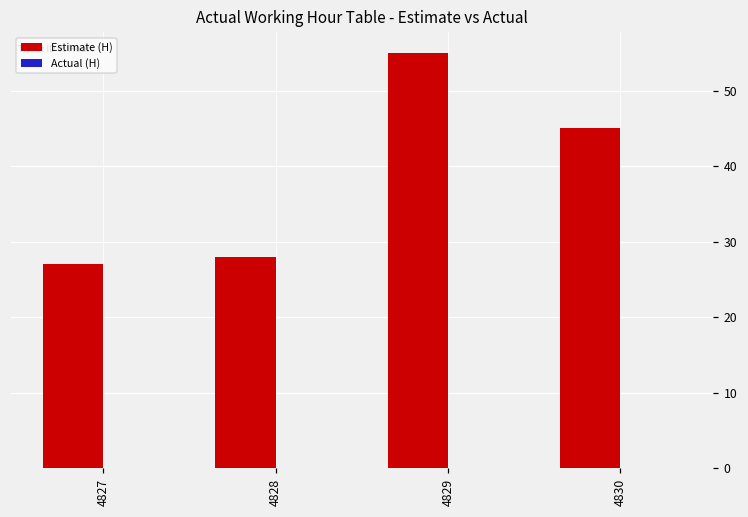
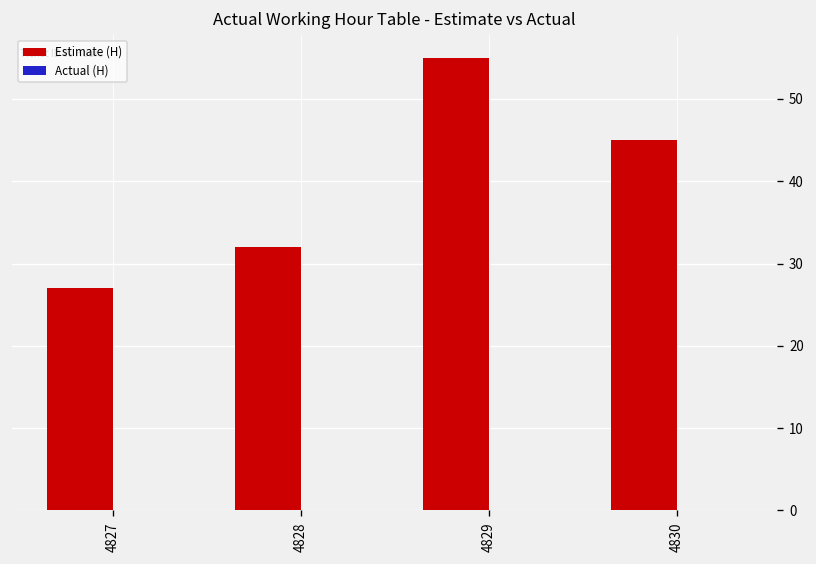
  {
    "Estimate (H)": {
      "4827": 27,
-     "4828": 28,
+     "4828": 32,
      "4829": 55,
      "4830": 45
    },
    "Actual (H)": {
      "4827": 0,
      "4828": 0,
      "4829": 0,
      "4830": 0
    }
  }
